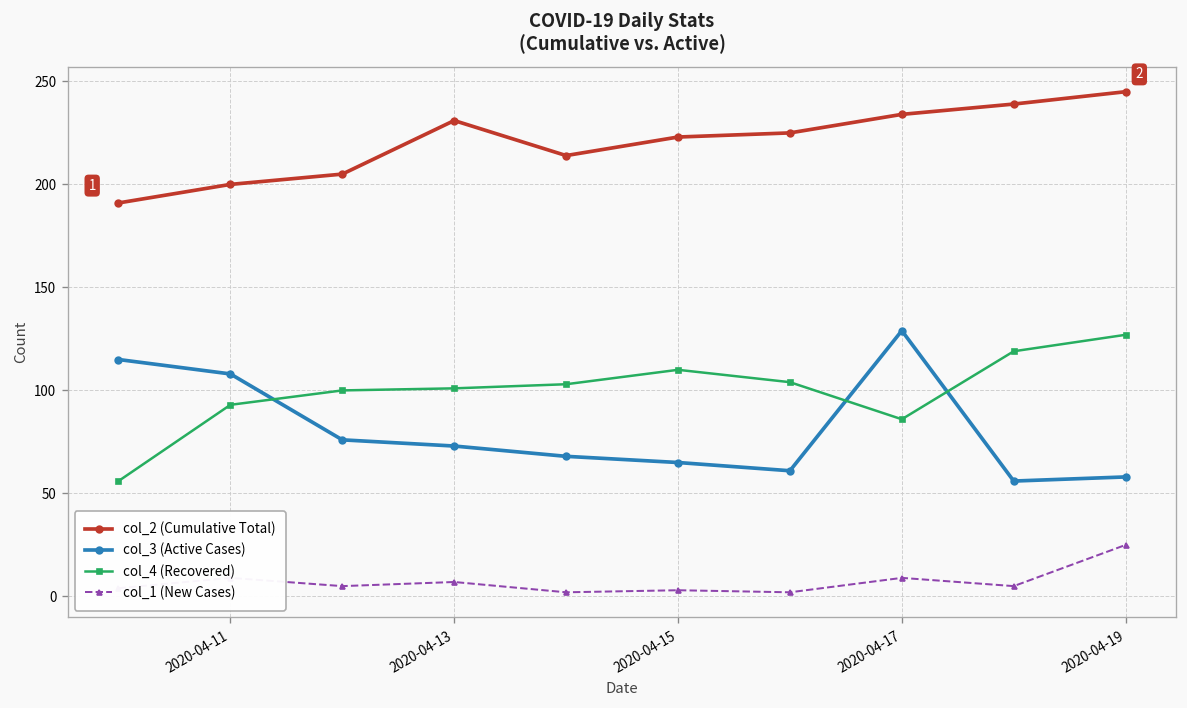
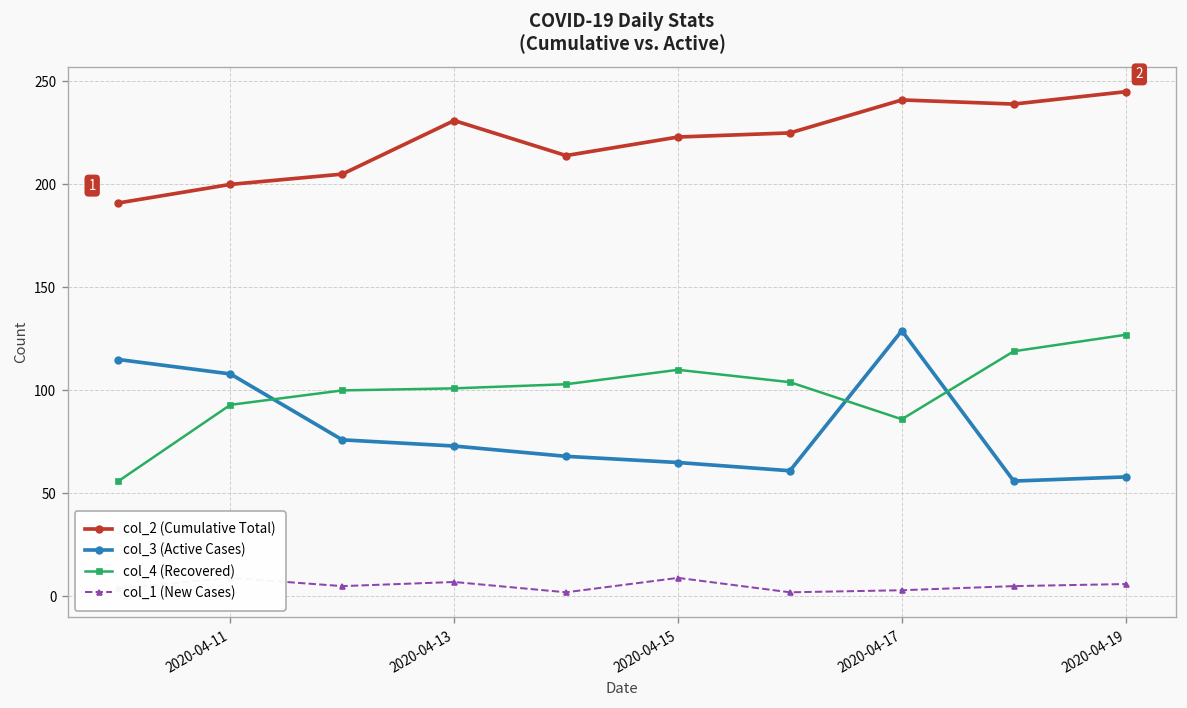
  {
    "col_2 (Cumulative Total)": {
      "2020-04-11": 200,
      "2020-04-13": 231,
      "2020-04-15": 223,
-     "2020-04-17": 234
+     "2020-04-17": 241
    },
    "col_3 (Active Cases)": {
      "2020-04-11": 108,
      "2020-04-13": 73,
      "2020-04-15": 65,
      "2020-04-17": 129,
      "2020-04-19": 58
    },
    "col_4 (Recovered)": {
      "2020-04-11": 93,
      "2020-04-13": 101,
      "2020-04-15": 110,
      "2020-04-17": 86,
      "2020-04-19": 127
    },
    "col_1 (New Cases)": {
      "2020-04-13": 7,
-     "2020-04-15": 3,
-     "2020-04-17": 9,
-     "2020-04-19": 25
+     "2020-04-15": 9,
+     "2020-04-17": 3,
+     "2020-04-19": 6
    }
  }
